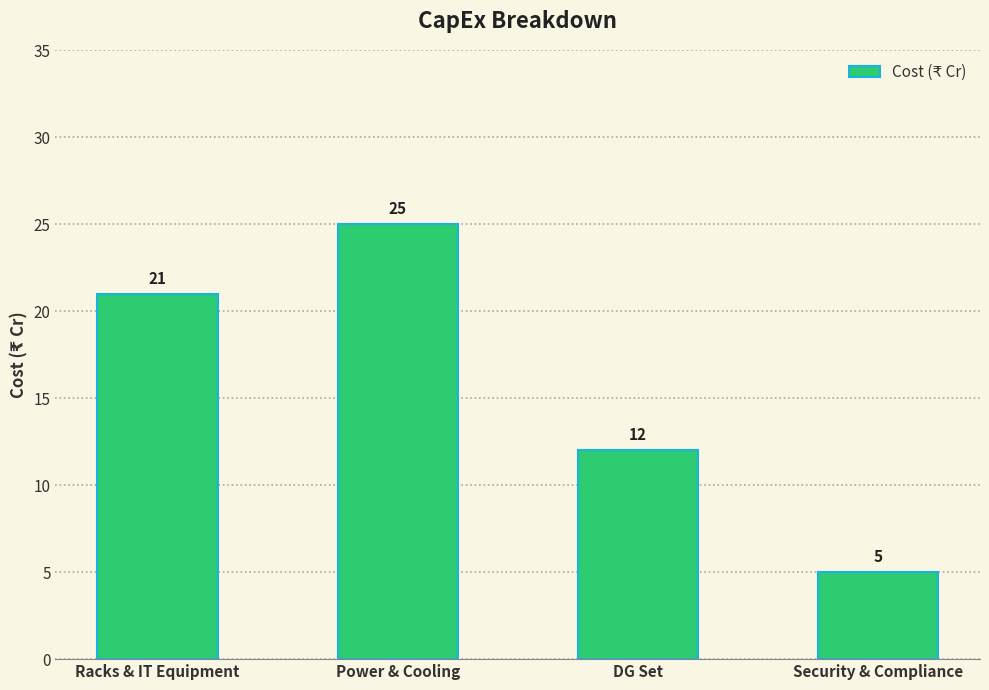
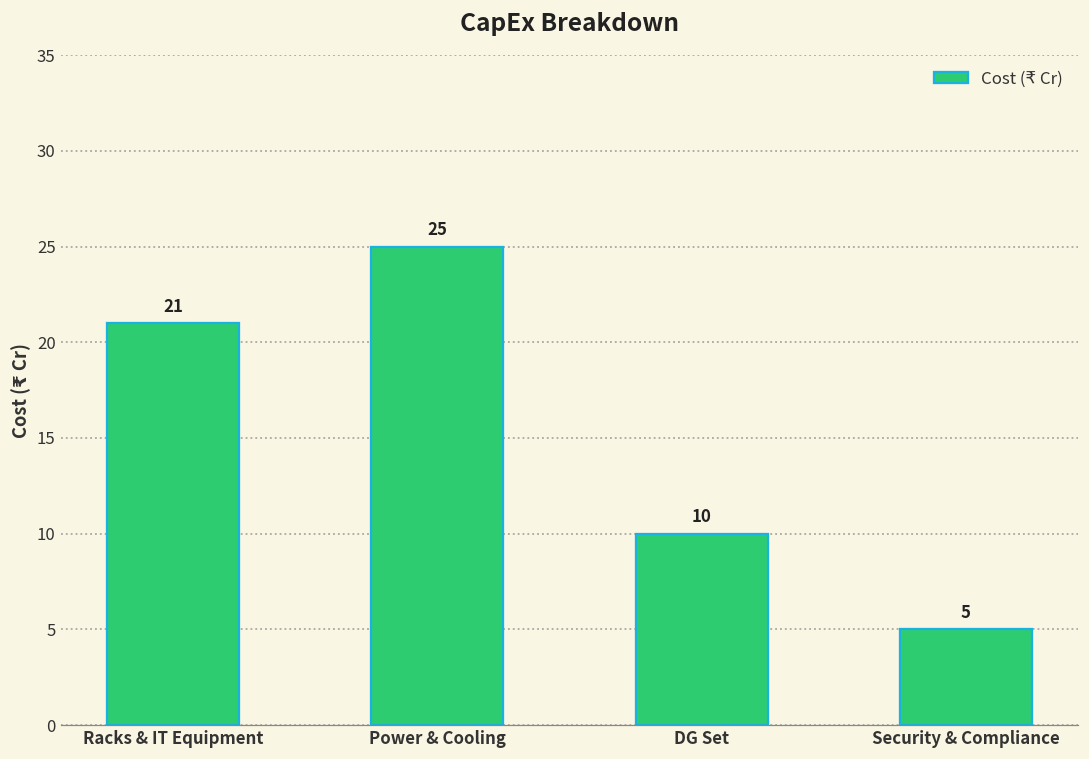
  {
    "Racks & IT Equipment": 21,
    "Power & Cooling": 25,
-   "DG Set": 12,
+   "DG Set": 10,
    "Security & Compliance": 5
  }
